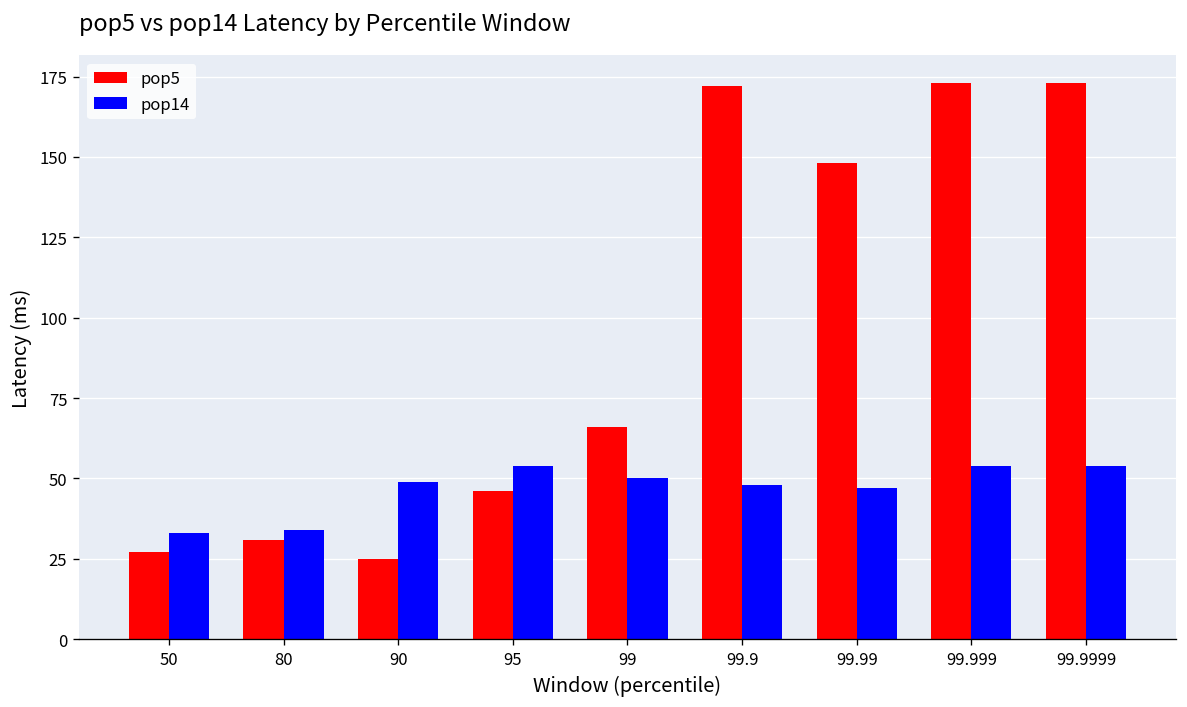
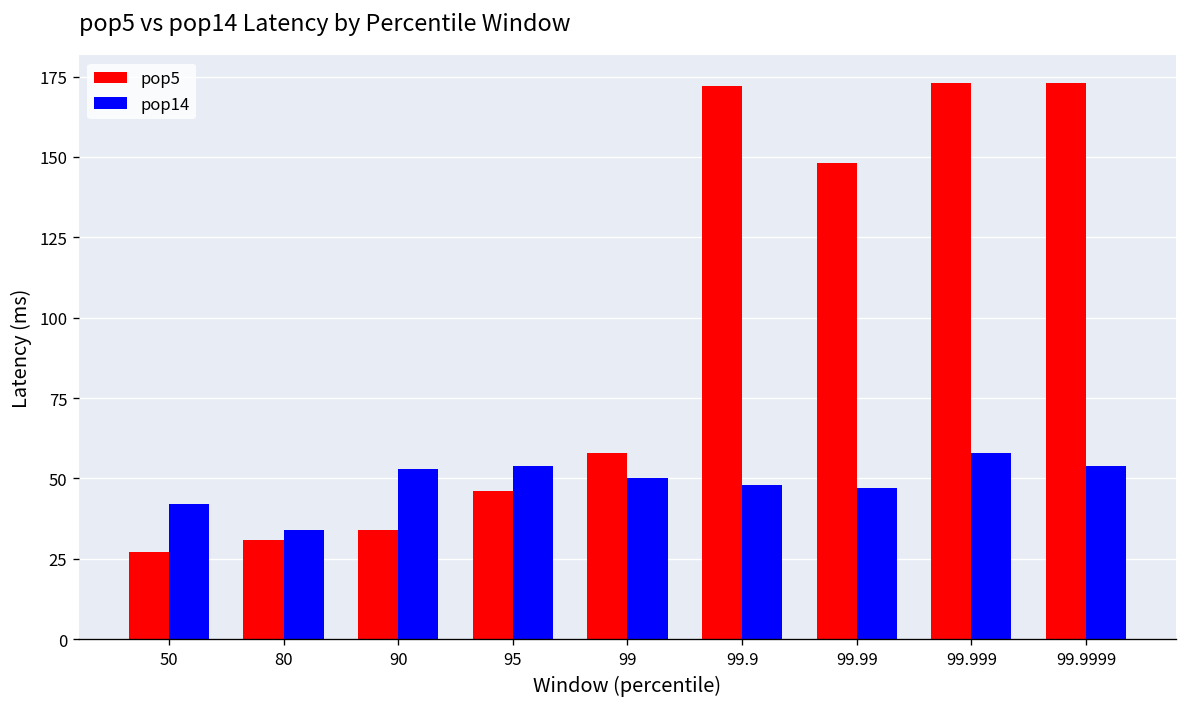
  {
    "pop5": {
      "50": 27,
      "80": 31,
-     "90": 25,
+     "90": 34,
      "95": 46,
-     "99": 66,
+     "99": 58,
      "99.9": 172,
      "99.99": 148,
      "99.999": 173,
      "99.9999": 173
    },
    "pop14": {
-     "50": 33,
+     "50": 42,
      "80": 34,
-     "90": 49,
+     "90": 53,
      "95": 54,
      "99": 50,
      "99.9": 48,
      "99.99": 47,
-     "99.999": 54,
+     "99.999": 58,
      "99.9999": 54
    }
  }
